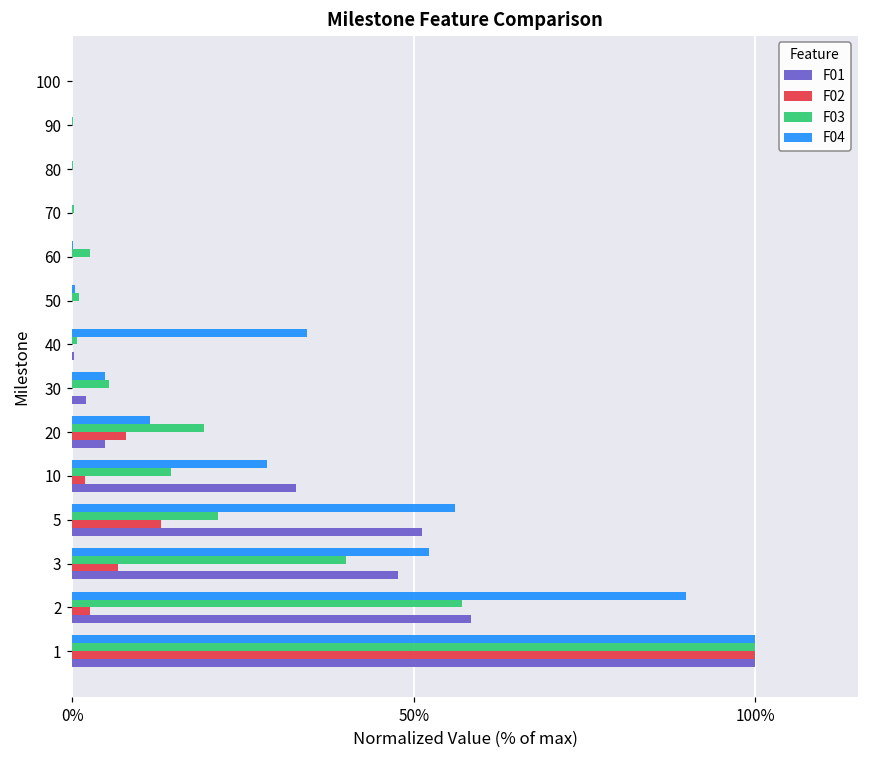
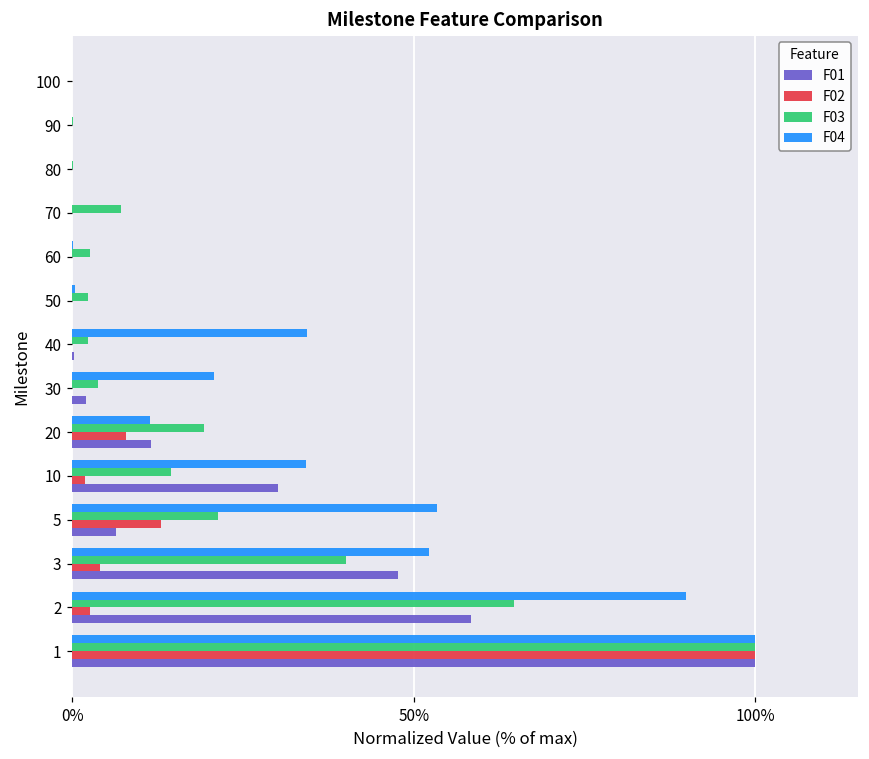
  {
    "F01": {
      "30": "2%",
-     "20": "5%",
-     "10": "33%",
-     "5": "51%",
+     "20": "12%",
+     "10": "30%",
+     "5": "6%",
      "3": "48%",
      "2": "58%",
      "1": "100%"
    },
    "F02": {
      "20": "8%",
      "10": "2%",
      "5": "13%",
-     "3": "7%",
+     "3": "4%",
      "2": "3%",
      "1": "100%"
    },
    "F03": {
-     "70": "0%",
+     "70": "7%",
      "60": "3%",
-     "50": "1%",
-     "40": "1%",
-     "30": "5%",
+     "50": "2%",
+     "40": "2%",
+     "30": "4%",
      "20": "19%",
      "10": "14%",
      "5": "21%",
      "3": "40%",
-     "2": "57%",
+     "2": "65%",
      "1": "100%"
    },
    "F04": {
      "50": "0%",
      "40": "34%",
-     "30": "5%",
+     "30": "21%",
      "20": "11%",
-     "10": "28%",
-     "5": "56%",
+     "10": "34%",
+     "5": "53%",
      "3": "52%",
      "2": "90%",
      "1": "100%"
    }
  }
